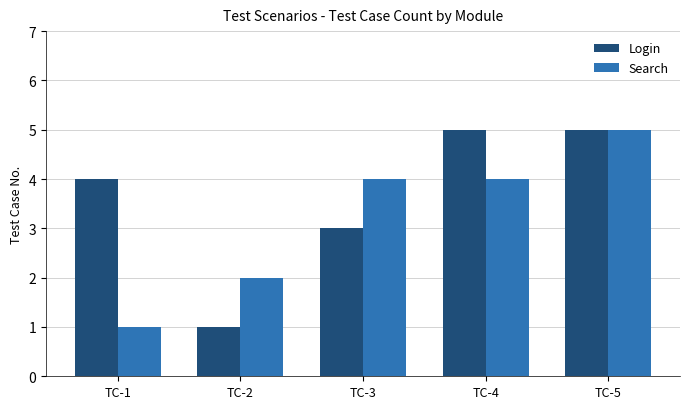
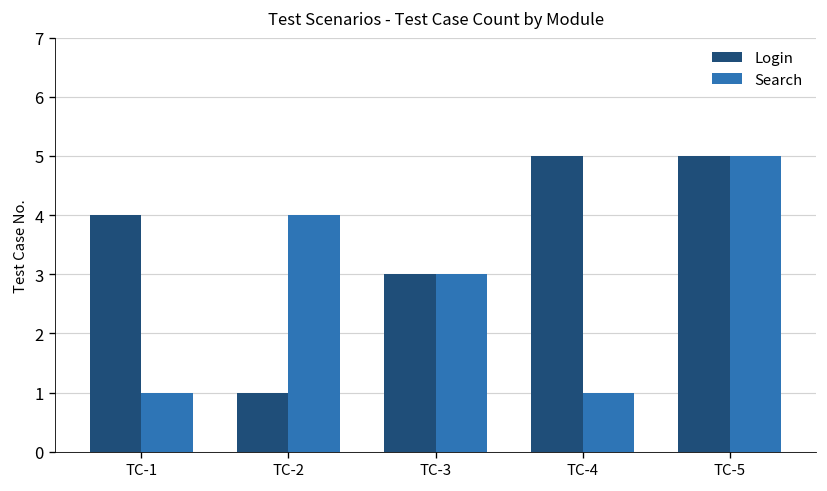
  {
    "Login": {
      "TC-1": 4,
      "TC-2": 1,
      "TC-3": 3,
      "TC-4": 5,
      "TC-5": 5
    },
    "Search": {
      "TC-1": 1,
-     "TC-2": 2,
-     "TC-3": 4,
-     "TC-4": 4,
+     "TC-2": 4,
+     "TC-3": 3,
+     "TC-4": 1,
      "TC-5": 5
    }
  }
